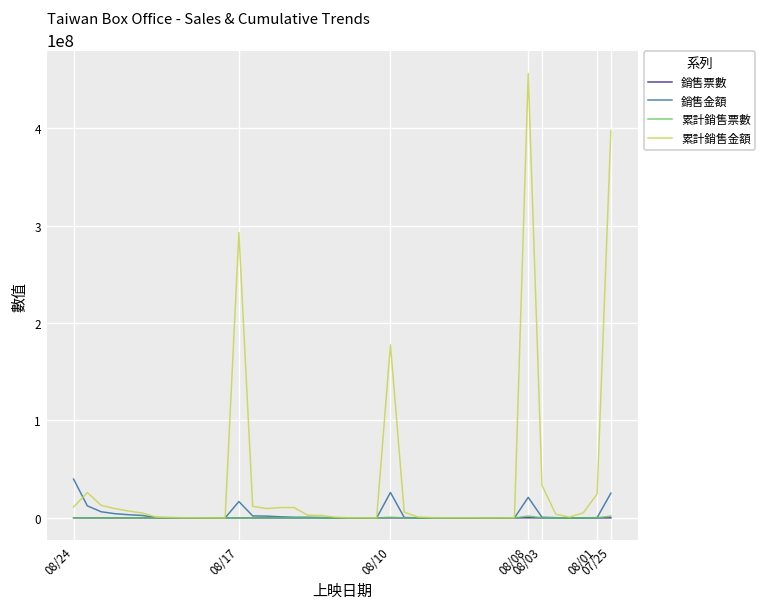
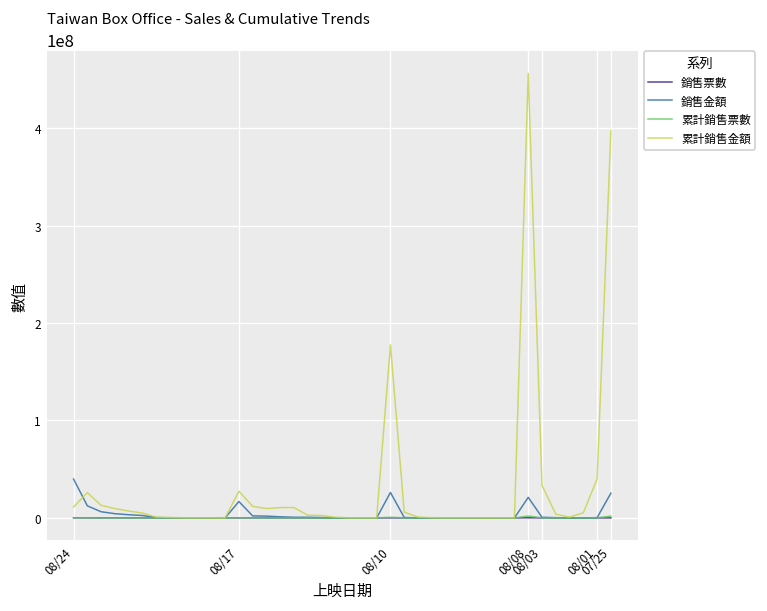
  {
    "銷售金額": {
      "08/24": 40000000,
      "08/17": 20000000,
      "08/10": 30000000,
      "08/08": 20000000,
      "07/25": 30000000
    },
    "累計銷售金額": {
      "08/24": 10000000,
-     "08/17": 290000000,
+     "08/17": 30000000,
      "08/10": 180000000,
      "08/08": 460000000,
      "08/03": 30000000,
-     "08/01": 20000000,
+     "08/01": 40000000,
      "07/25": 400000000
    }
  }
